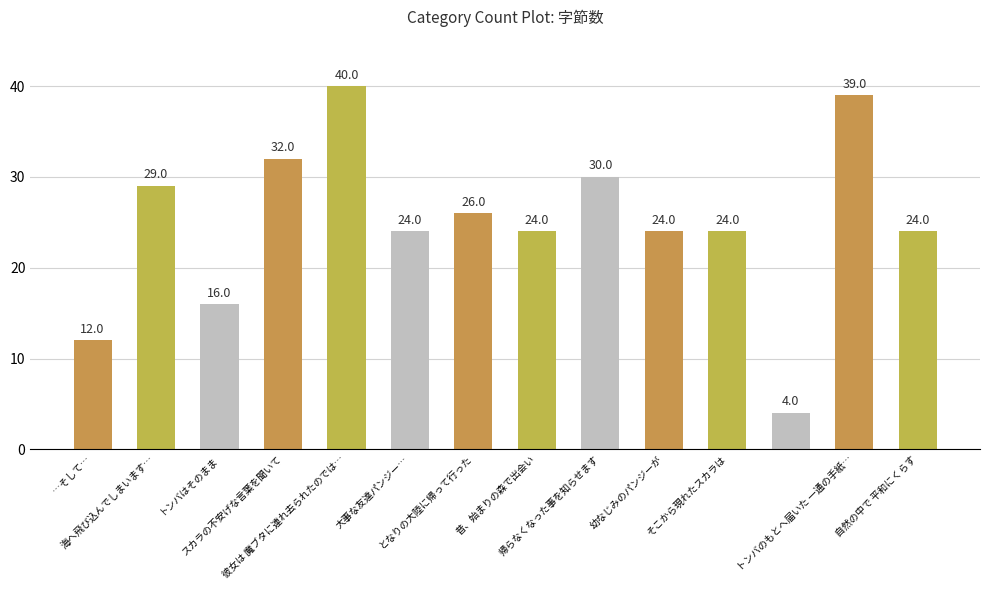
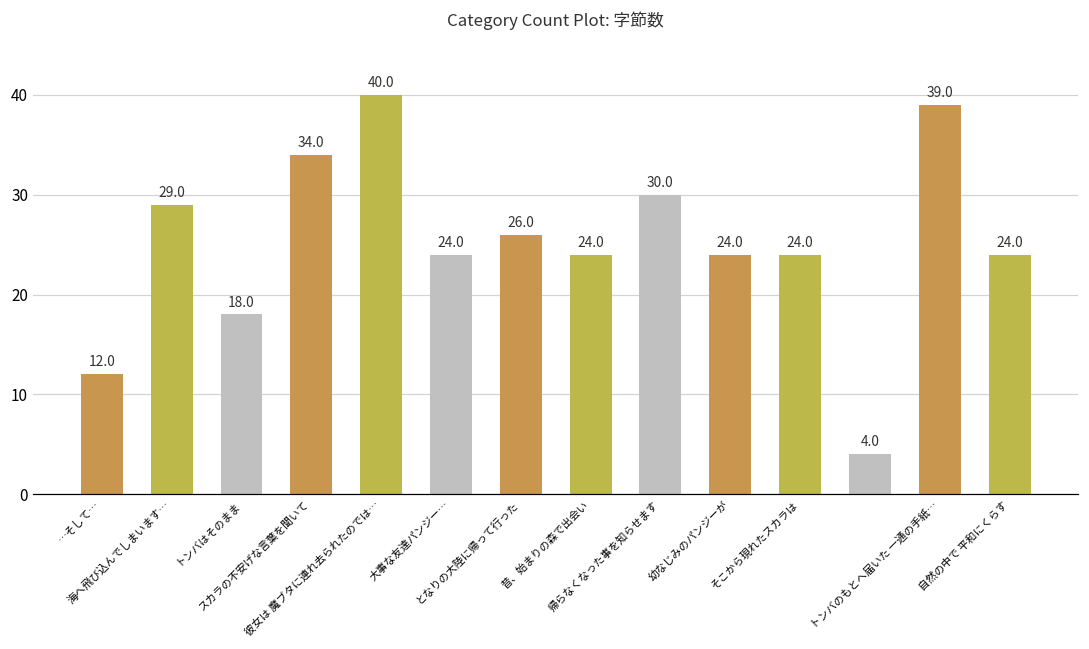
  {
    "…そして…": 12.0,
    "海へ飛び込んでしまいます…": 29.0,
-   "トンバはそのまま": 16.0,
-   "スカラの不安げな言葉を聞いて": 32.0,
+   "トンバはそのまま": 18.0,
+   "スカラの不安げな言葉を聞いて": 34.0,
    "彼女は 魔ブタに連れ去られたのでは…": 40.0,
    "大事な友達パンジー…": 24.0,
    "となりの大陸に帰って行った": 26.0,
    "昔、始まりの森で出会い": 24.0,
    "帰らなくなった事を知らせます": 30.0,
    "幼なじみのパンジーが": 24.0,
    "そこから現れたスカラは": 24.0,
    "トンバのもとへ届いた 一通の手紙…": 39.0,
    "自然の中で 平和にくらす": 24.0
  }
